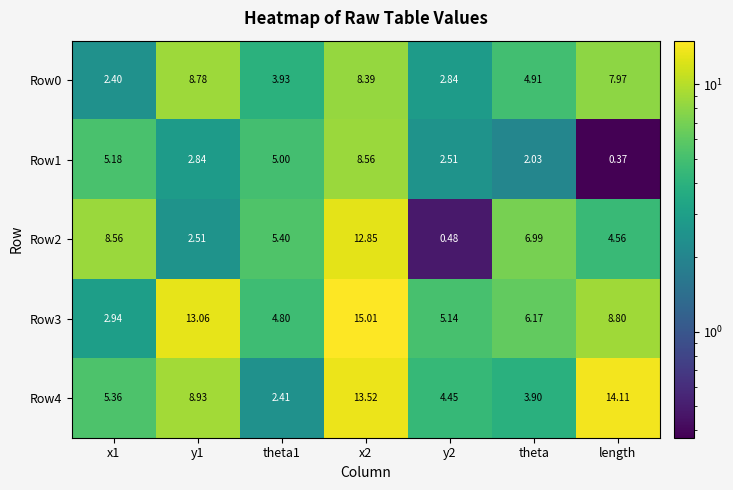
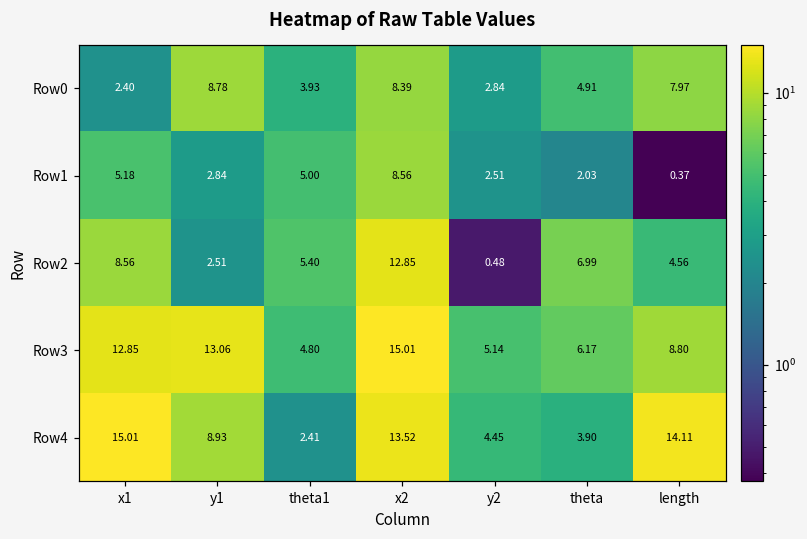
  {
    "Row0": {
      "x1": 2.40,
      "y1": 8.78,
      "theta1": 3.93,
      "x2": 8.39,
      "y2": 2.84,
      "theta": 4.91,
      "length": 7.97
    },
    "Row1": {
      "x1": 5.18,
      "y1": 2.84,
      "theta1": 5.00,
      "x2": 8.56,
      "y2": 2.51,
      "theta": 2.03,
      "length": 0.37
    },
    "Row2": {
      "x1": 8.56,
      "y1": 2.51,
      "theta1": 5.40,
      "x2": 12.85,
      "y2": 0.48,
      "theta": 6.99,
      "length": 4.56
    },
    "Row3": {
-     "x1": 2.94,
+     "x1": 12.85,
      "y1": 13.06,
      "theta1": 4.80,
      "x2": 15.01,
      "y2": 5.14,
      "theta": 6.17,
      "length": 8.80
    },
    "Row4": {
-     "x1": 5.36,
+     "x1": 15.01,
      "y1": 8.93,
      "theta1": 2.41,
      "x2": 13.52,
      "y2": 4.45,
      "theta": 3.90,
      "length": 14.11
    }
  }
